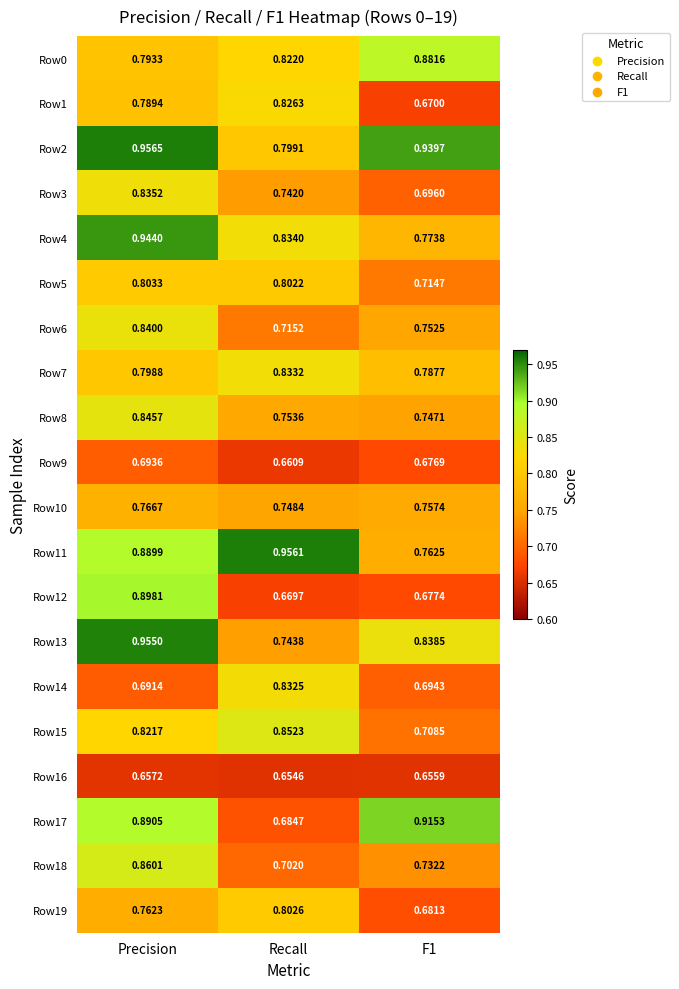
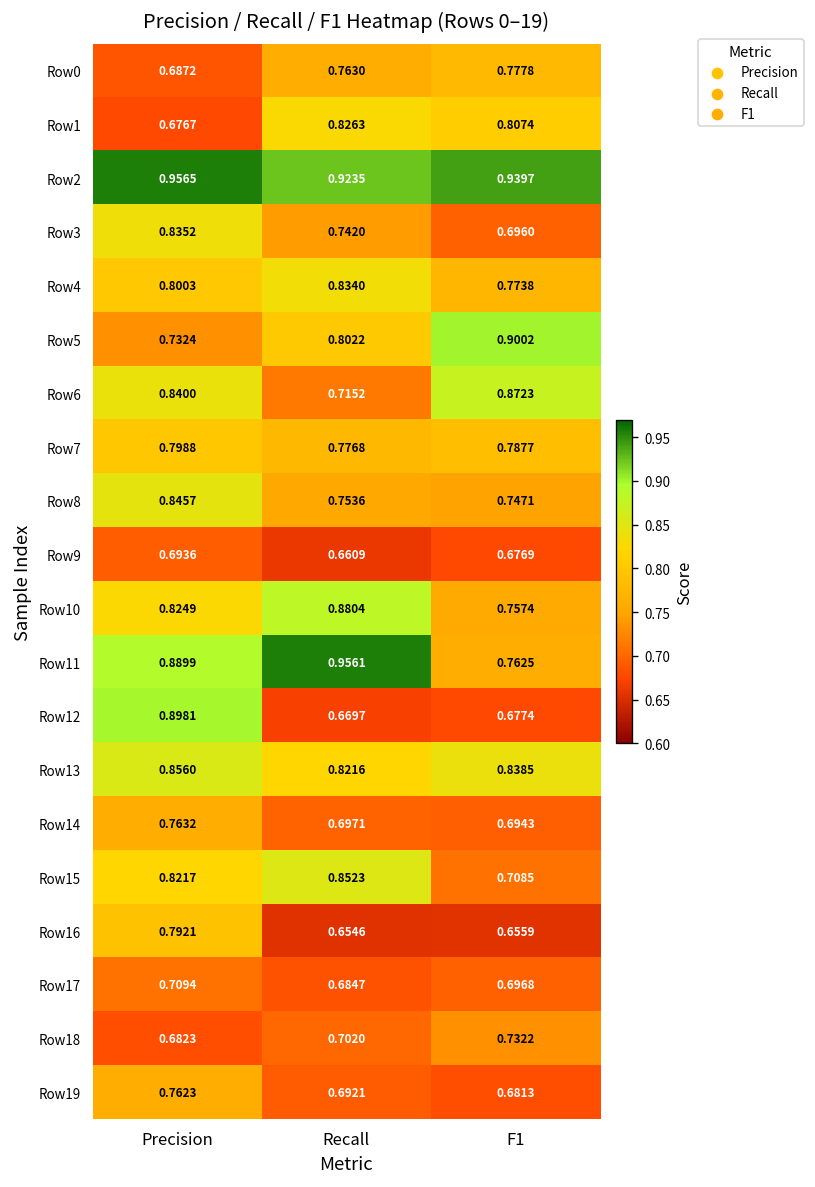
  {
    "Row0": {
-     "Precision": 0.7933,
-     "Recall": 0.8220,
-     "F1": 0.8816
+     "Precision": 0.6872,
+     "Recall": 0.7630,
+     "F1": 0.7778
    },
    "Row1": {
-     "Precision": 0.7894,
+     "Precision": 0.6767,
      "Recall": 0.8263,
-     "F1": 0.6700
+     "F1": 0.8074
    },
    "Row2": {
      "Precision": 0.9565,
-     "Recall": 0.7991,
+     "Recall": 0.9235,
      "F1": 0.9397
    },
    "Row3": {
      "Precision": 0.8352,
      "Recall": 0.7420,
      "F1": 0.6960
    },
    "Row4": {
-     "Precision": 0.9440,
+     "Precision": 0.8003,
      "Recall": 0.8340,
      "F1": 0.7738
    },
    "Row5": {
-     "Precision": 0.8033,
+     "Precision": 0.7324,
      "Recall": 0.8022,
-     "F1": 0.7147
+     "F1": 0.9002
    },
    "Row6": {
      "Precision": 0.8400,
      "Recall": 0.7152,
-     "F1": 0.7525
+     "F1": 0.8723
    },
    "Row7": {
      "Precision": 0.7988,
-     "Recall": 0.8332,
+     "Recall": 0.7768,
      "F1": 0.7877
    },
    "Row8": {
      "Precision": 0.8457,
      "Recall": 0.7536,
      "F1": 0.7471
    },
    "Row9": {
      "Precision": 0.6936,
      "Recall": 0.6609,
      "F1": 0.6769
    },
    "Row10": {
-     "Precision": 0.7667,
-     "Recall": 0.7484,
+     "Precision": 0.8249,
+     "Recall": 0.8804,
      "F1": 0.7574
    },
    "Row11": {
      "Precision": 0.8899,
      "Recall": 0.9561,
      "F1": 0.7625
    },
    "Row12": {
      "Precision": 0.8981,
      "Recall": 0.6697,
      "F1": 0.6774
    },
    "Row13": {
-     "Precision": 0.9550,
-     "Recall": 0.7438,
+     "Precision": 0.8560,
+     "Recall": 0.8216,
      "F1": 0.8385
    },
    "Row14": {
-     "Precision": 0.6914,
-     "Recall": 0.8325,
+     "Precision": 0.7632,
+     "Recall": 0.6971,
      "F1": 0.6943
    },
    "Row15": {
      "Precision": 0.8217,
      "Recall": 0.8523,
      "F1": 0.7085
    },
    "Row16": {
-     "Precision": 0.6572,
+     "Precision": 0.7921,
      "Recall": 0.6546,
      "F1": 0.6559
    },
    "Row17": {
-     "Precision": 0.8905,
+     "Precision": 0.7094,
      "Recall": 0.6847,
-     "F1": 0.9153
+     "F1": 0.6968
    },
    "Row18": {
-     "Precision": 0.8601,
+     "Precision": 0.6823,
      "Recall": 0.7020,
      "F1": 0.7322
    },
    "Row19": {
      "Precision": 0.7623,
-     "Recall": 0.8026,
+     "Recall": 0.6921,
      "F1": 0.6813
    }
  }
